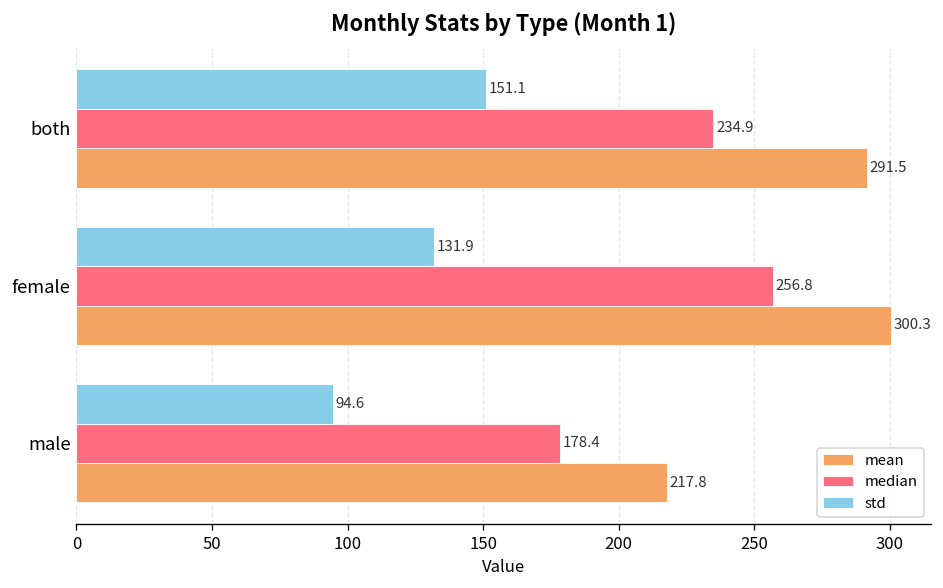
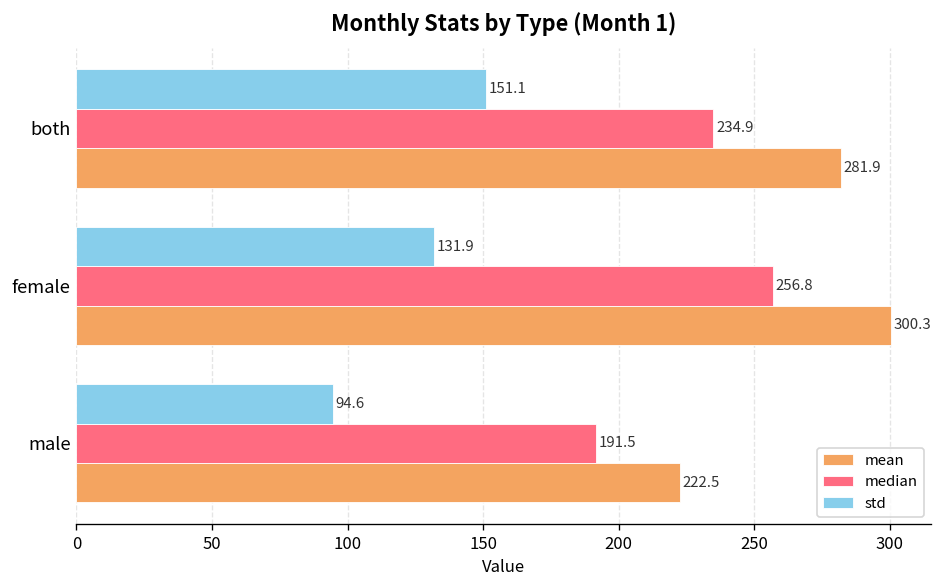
  {
    "mean": {
-     "both": 291.5,
+     "both": 281.9,
      "female": 300.3,
-     "male": 217.8
+     "male": 222.5
    },
    "median": {
      "both": 234.9,
      "female": 256.8,
-     "male": 178.4
+     "male": 191.5
    },
    "std": {
      "both": 151.1,
      "female": 131.9,
      "male": 94.6
    }
  }
